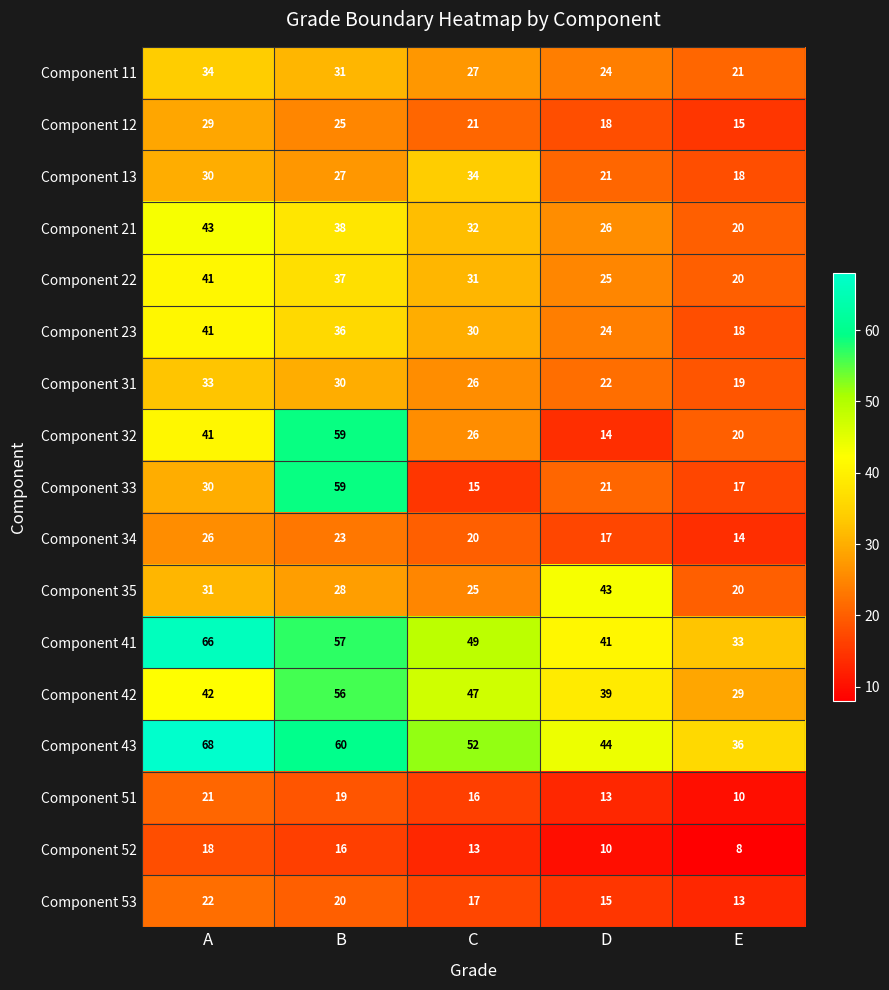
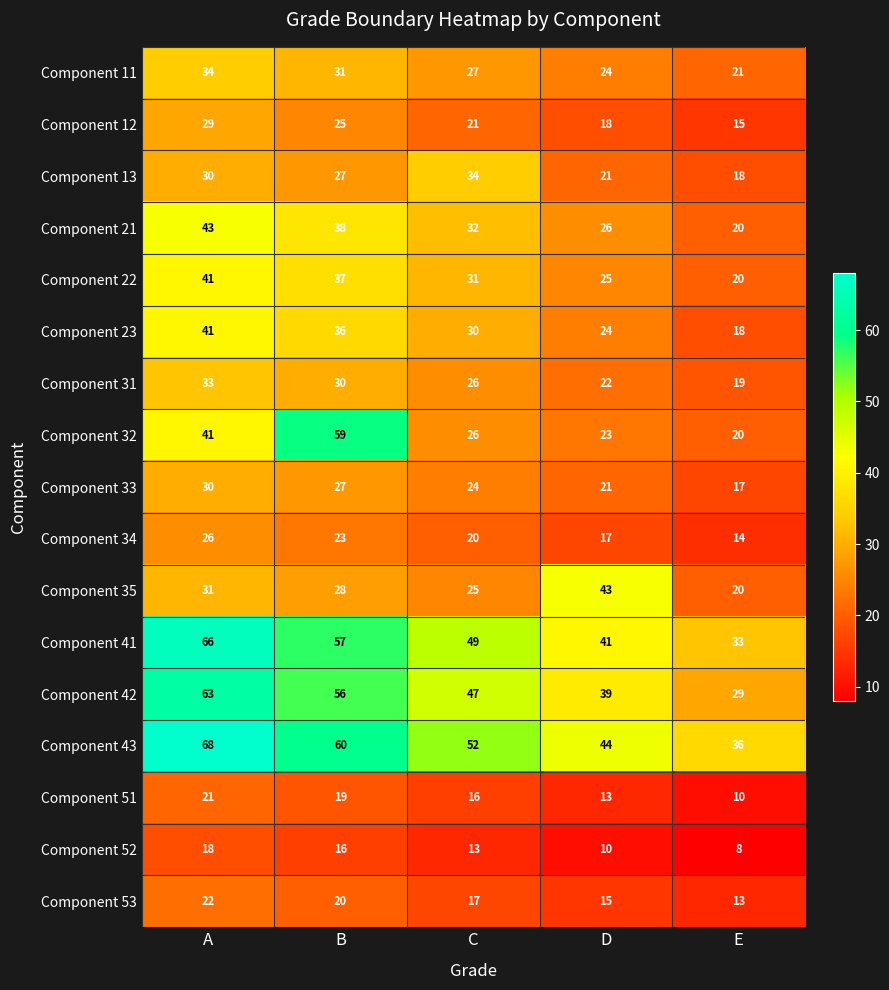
  {
    "Component 11": {
      "A": 34,
      "B": 31,
      "C": 27,
      "D": 24,
      "E": 21
    },
    "Component 12": {
      "A": 29,
      "B": 25,
      "C": 21,
      "D": 18,
      "E": 15
    },
    "Component 13": {
      "A": 30,
      "B": 27,
      "C": 34,
      "D": 21,
      "E": 18
    },
    "Component 21": {
      "A": 43,
      "B": 38,
      "C": 32,
      "D": 26,
      "E": 20
    },
    "Component 22": {
      "A": 41,
      "B": 37,
      "C": 31,
      "D": 25,
      "E": 20
    },
    "Component 23": {
      "A": 41,
      "B": 36,
      "C": 30,
      "D": 24,
      "E": 18
    },
    "Component 31": {
      "A": 33,
      "B": 30,
      "C": 26,
      "D": 22,
      "E": 19
    },
    "Component 32": {
      "A": 41,
      "B": 59,
      "C": 26,
-     "D": 14,
+     "D": 23,
      "E": 20
    },
    "Component 33": {
      "A": 30,
-     "B": 59,
-     "C": 15,
+     "B": 27,
+     "C": 24,
      "D": 21,
      "E": 17
    },
    "Component 34": {
      "A": 26,
      "B": 23,
      "C": 20,
      "D": 17,
      "E": 14
    },
    "Component 35": {
      "A": 31,
      "B": 28,
      "C": 25,
      "D": 43,
      "E": 20
    },
    "Component 41": {
      "A": 66,
      "B": 57,
      "C": 49,
      "D": 41,
      "E": 33
    },
    "Component 42": {
-     "A": 42,
+     "A": 63,
      "B": 56,
      "C": 47,
      "D": 39,
      "E": 29
    },
    "Component 43": {
      "A": 68,
      "B": 60,
      "C": 52,
      "D": 44,
      "E": 36
    },
    "Component 51": {
      "A": 21,
      "B": 19,
      "C": 16,
      "D": 13,
      "E": 10
    },
    "Component 52": {
      "A": 18,
      "B": 16,
      "C": 13,
      "D": 10,
      "E": 8
    },
    "Component 53": {
      "A": 22,
      "B": 20,
      "C": 17,
      "D": 15,
      "E": 13
    }
  }
